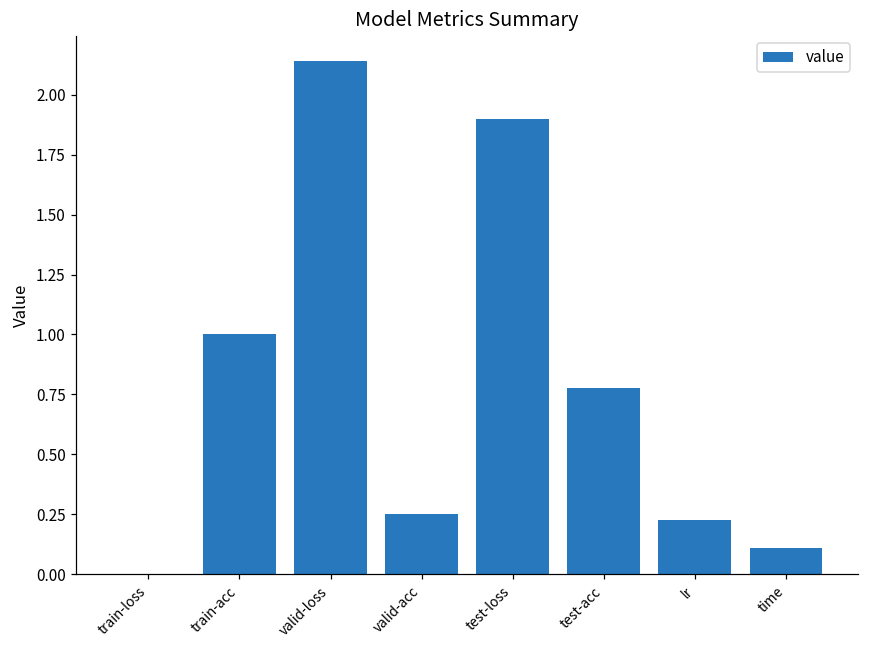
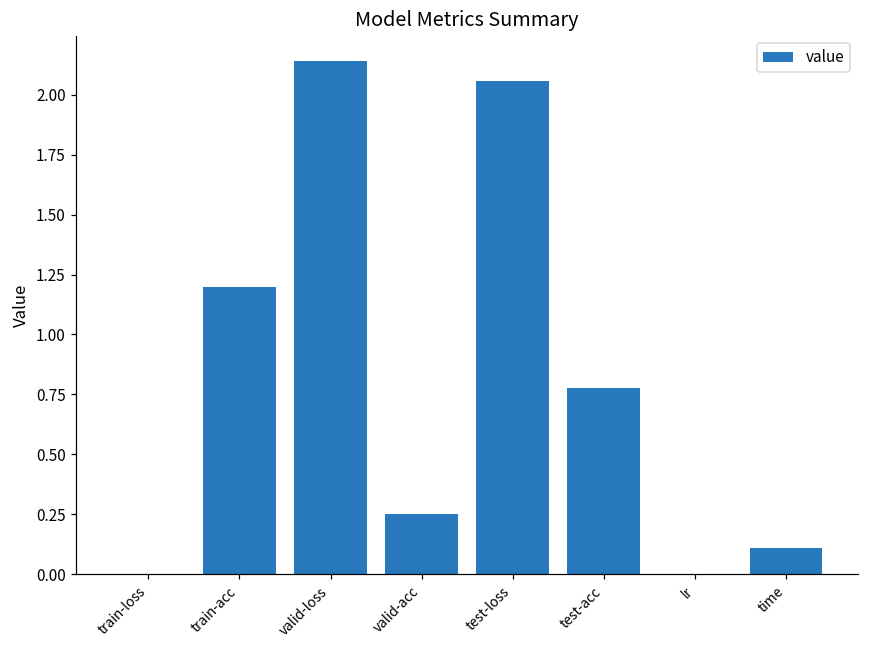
  {
-   "train-acc": 1.0,
+   "train-acc": 1.2,
    "valid-loss": 2.14,
    "valid-acc": 0.25,
-   "test-loss": 1.90,
+   "test-loss": 2.06,
    "test-acc": 0.78,
-   "lr": 0.23,
+   "lr": 0.00,
    "time": 0.11
  }
